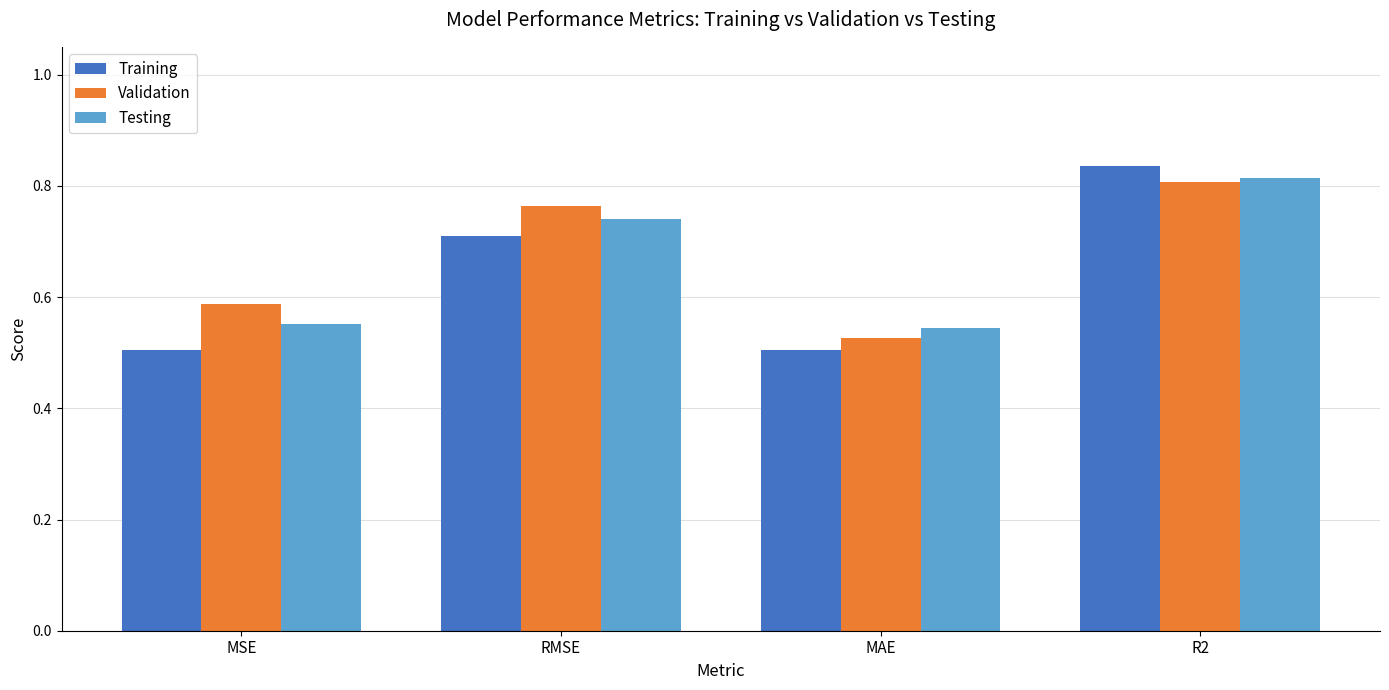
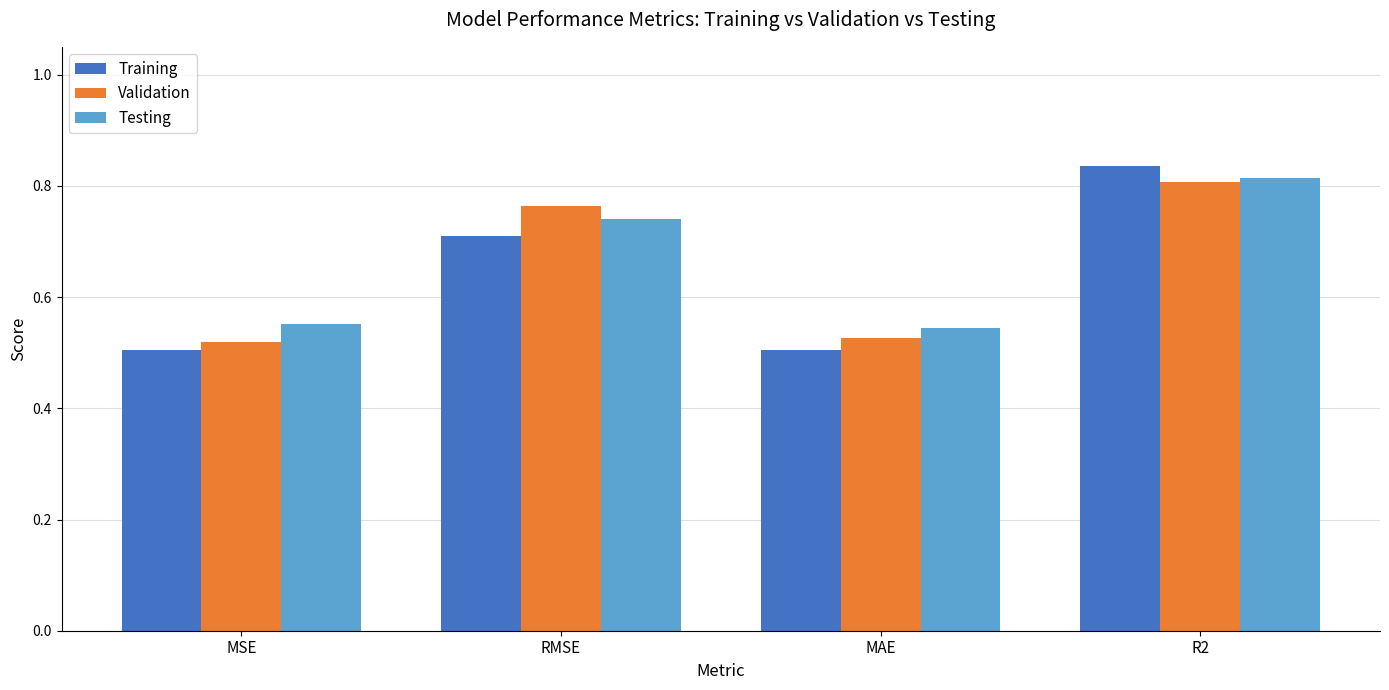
  {
    "Validation": {
-     "MSE": 0.59,
+     "MSE": 0.52,
      "RMSE": 0.76,
      "MAE": 0.53,
      "R2": 0.81
    }
  }
